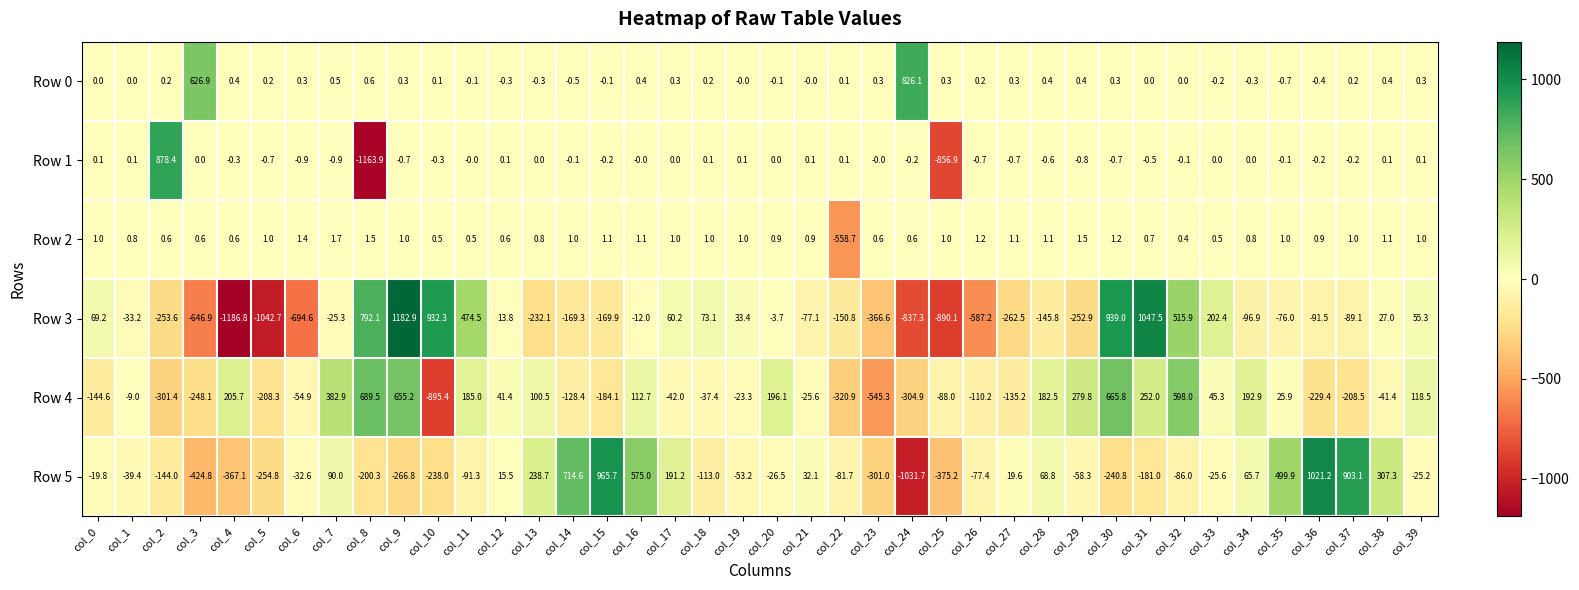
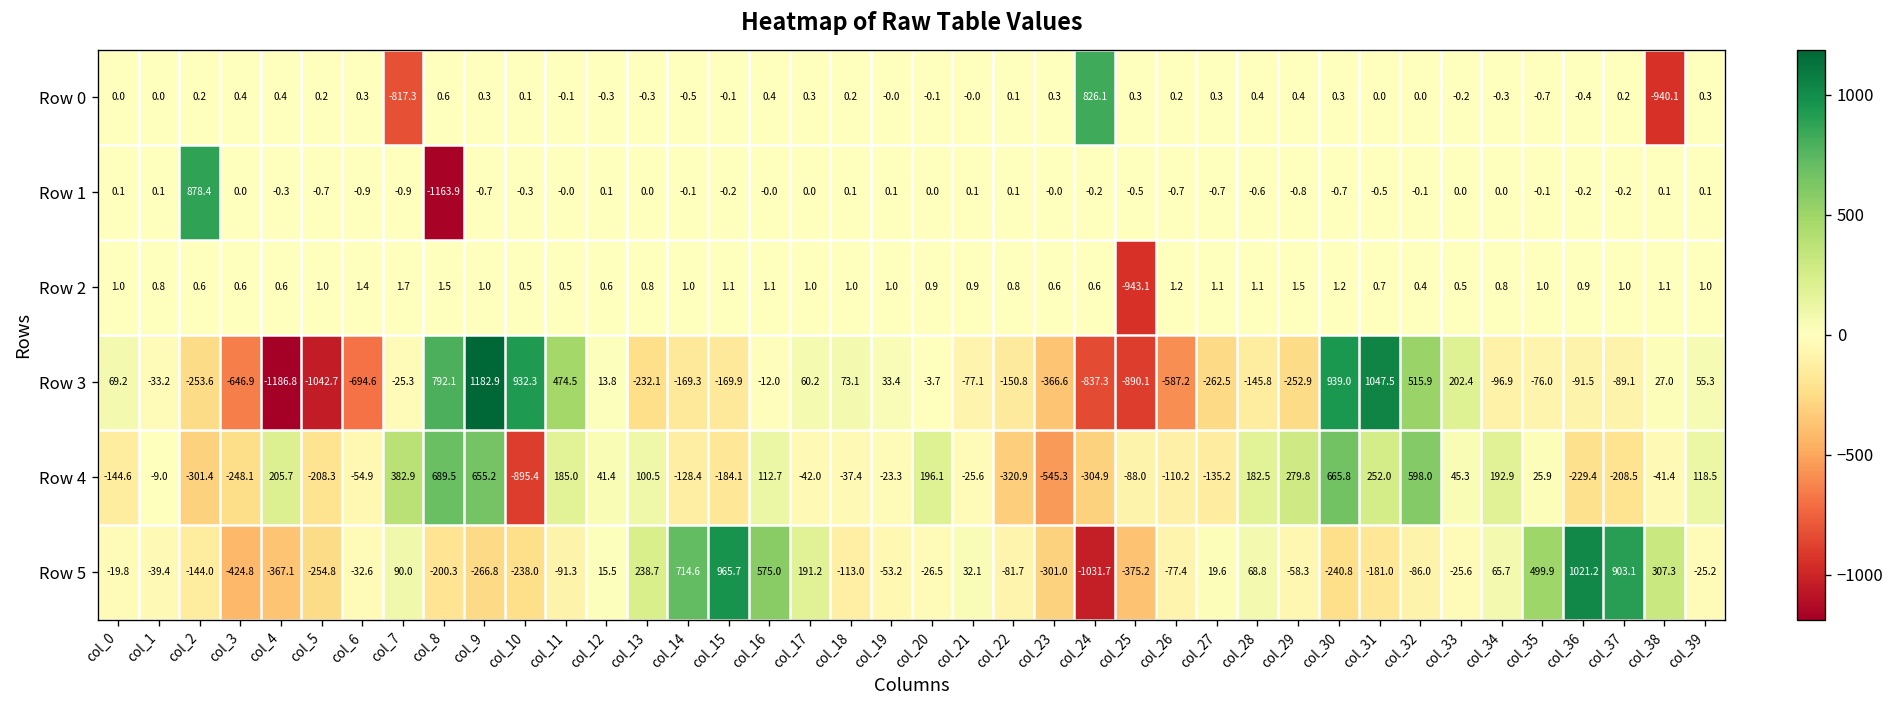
  {
    "Row 0": {
      "col_0": 0.0,
      "col_1": 0.0,
      "col_2": 0.2,
-     "col_3": 626.9,
+     "col_3": 0.4,
      "col_4": 0.4,
      "col_5": 0.2,
      "col_6": 0.3,
-     "col_7": 0.5,
+     "col_7": -817.3,
      "col_8": 0.6,
      "col_9": 0.3,
      "col_10": 0.1,
      "col_11": -0.1,
      "col_12": -0.3,
      "col_13": -0.3,
      "col_14": -0.5,
      "col_15": -0.1,
      "col_16": 0.4,
      "col_17": 0.3,
      "col_18": 0.2,
      "col_19": -0.0,
      "col_20": -0.1,
      "col_21": -0.0,
      "col_22": 0.1,
      "col_23": 0.3,
      "col_24": 826.1,
      "col_25": 0.3,
      "col_26": 0.2,
      "col_27": 0.3,
      "col_28": 0.4,
      "col_29": 0.4,
      "col_30": 0.3,
      "col_31": 0.0,
      "col_32": 0.0,
      "col_33": -0.2,
      "col_34": -0.3,
      "col_35": -0.7,
      "col_36": -0.4,
      "col_37": 0.2,
-     "col_38": 0.4,
+     "col_38": -940.1,
      "col_39": 0.3
    },
    "Row 1": {
      "col_0": 0.1,
      "col_1": 0.1,
      "col_2": 878.4,
      "col_3": 0.0,
      "col_4": -0.3,
      "col_5": -0.7,
      "col_6": -0.9,
      "col_7": -0.9,
      "col_8": -1163.9,
      "col_9": -0.7,
      "col_10": -0.3,
      "col_11": -0.0,
      "col_12": 0.1,
      "col_13": 0.0,
      "col_14": -0.1,
      "col_15": -0.2,
      "col_16": -0.0,
      "col_17": 0.0,
      "col_18": 0.1,
      "col_19": 0.1,
      "col_20": 0.0,
      "col_21": 0.1,
      "col_22": 0.1,
      "col_23": -0.0,
      "col_24": -0.2,
-     "col_25": -856.9,
+     "col_25": -0.5,
      "col_26": -0.7,
      "col_27": -0.7,
      "col_28": -0.6,
      "col_29": -0.8,
      "col_30": -0.7,
      "col_31": -0.5,
      "col_32": -0.1,
      "col_33": 0.0,
      "col_34": 0.0,
      "col_35": -0.1,
      "col_36": -0.2,
      "col_37": -0.2,
      "col_38": 0.1,
      "col_39": 0.1
    },
    "Row 2": {
      "col_0": 1.0,
      "col_1": 0.8,
      "col_2": 0.6,
      "col_3": 0.6,
      "col_4": 0.6,
      "col_5": 1.0,
      "col_6": 1.4,
      "col_7": 1.7,
      "col_8": 1.5,
      "col_9": 1.0,
      "col_10": 0.5,
      "col_11": 0.5,
      "col_12": 0.6,
      "col_13": 0.8,
      "col_14": 1.0,
      "col_15": 1.1,
      "col_16": 1.1,
      "col_17": 1.0,
      "col_18": 1.0,
      "col_19": 1.0,
      "col_20": 0.9,
      "col_21": 0.9,
-     "col_22": -558.7,
+     "col_22": 0.8,
      "col_23": 0.6,
      "col_24": 0.6,
-     "col_25": 1.0,
+     "col_25": -943.1,
      "col_26": 1.2,
      "col_27": 1.1,
      "col_28": 1.1,
      "col_29": 1.5,
      "col_30": 1.2,
      "col_31": 0.7,
      "col_32": 0.4,
      "col_33": 0.5,
      "col_34": 0.8,
      "col_35": 1.0,
      "col_36": 0.9,
      "col_37": 1.0,
      "col_38": 1.1,
      "col_39": 1.0
    }
  }
